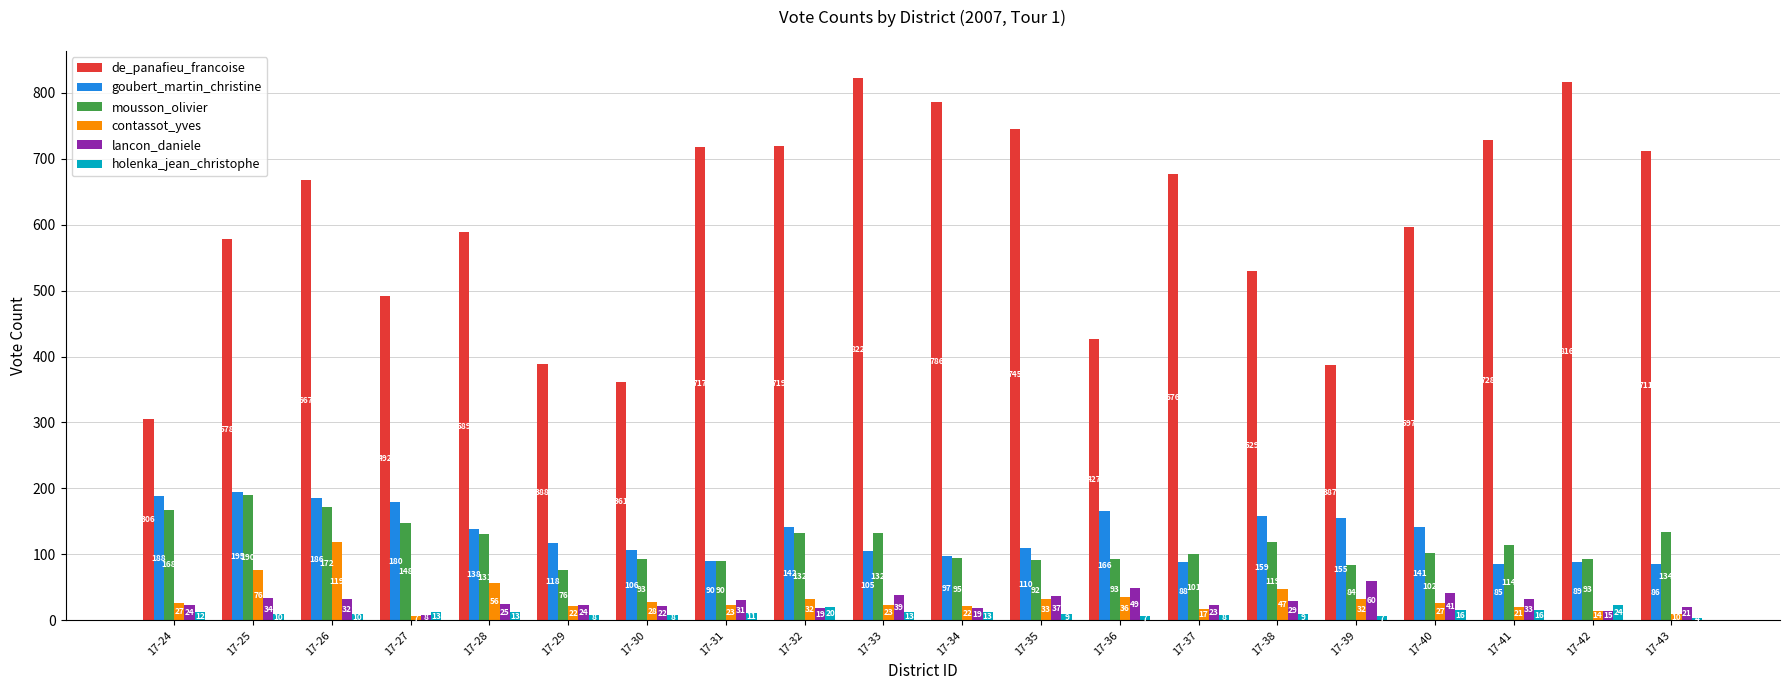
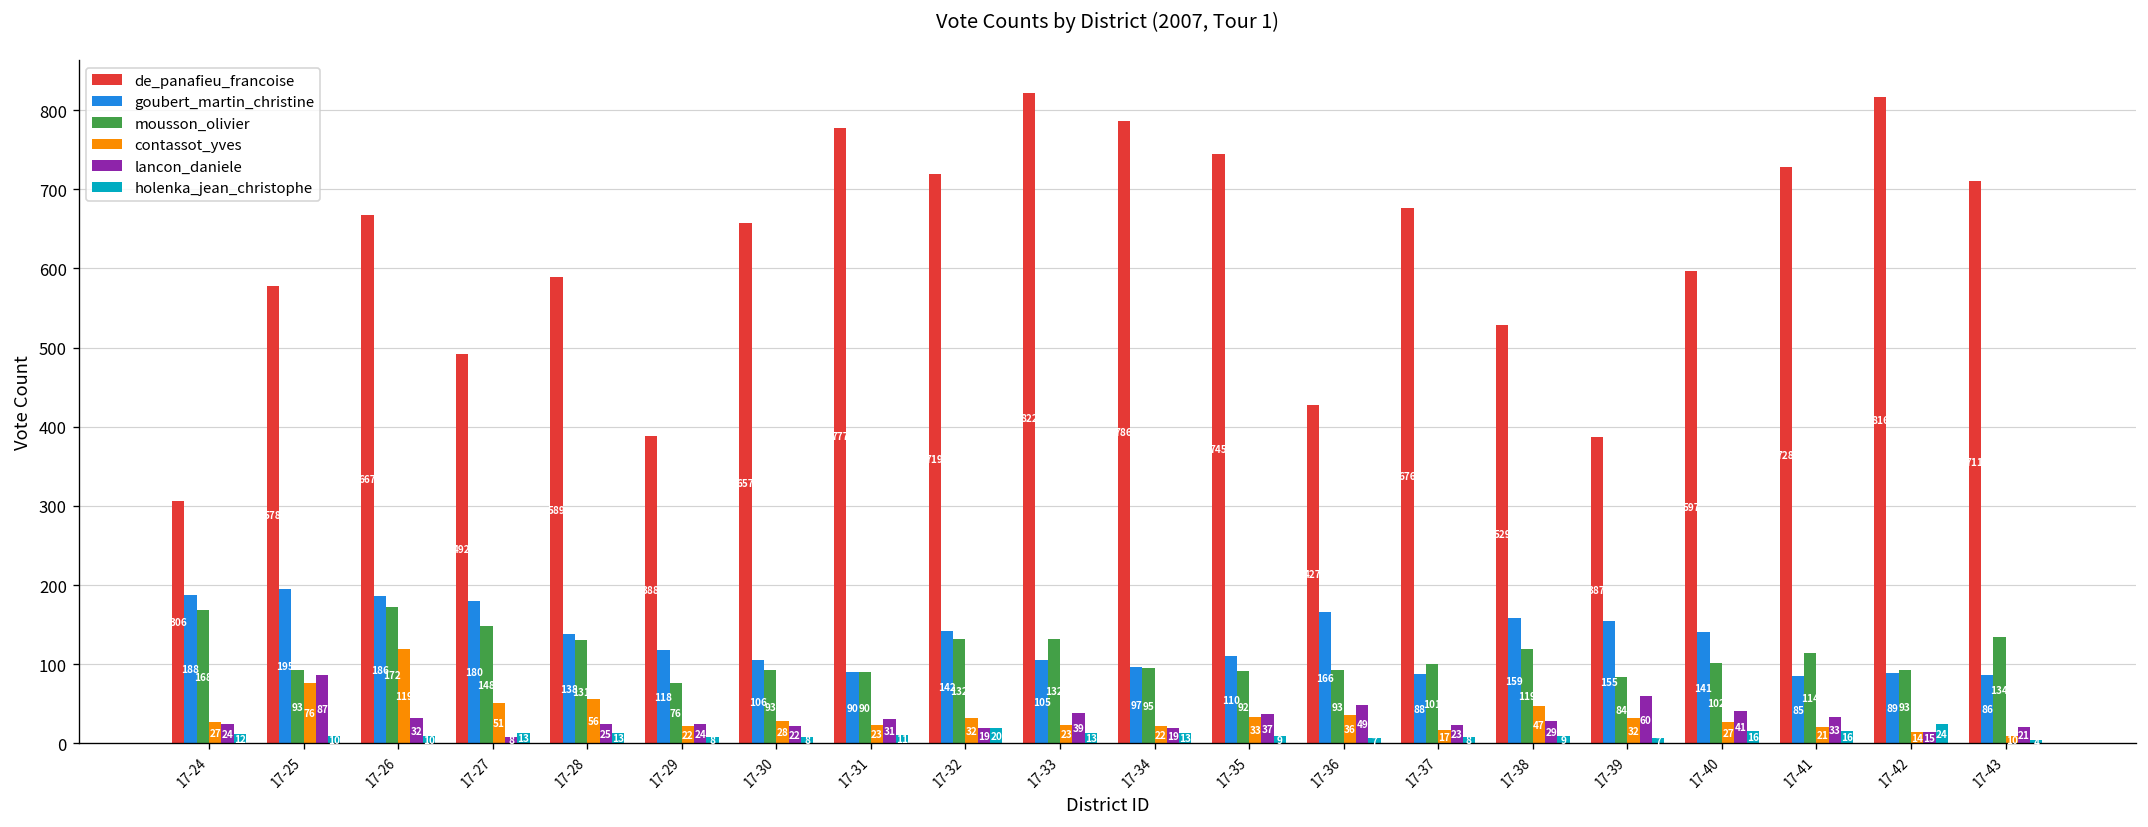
  {
    "de_panafieu_francoise": {
      "17-24": 306,
      "17-25": 578,
      "17-26": 667,
      "17-27": 492,
      "17-28": 589,
      "17-29": 388,
-     "17-30": 361,
-     "17-31": 717,
+     "17-30": 657,
+     "17-31": 777,
      "17-32": 719,
      "17-33": 822,
      "17-34": 786,
      "17-35": 745,
      "17-36": 427,
      "17-37": 676,
      "17-38": 529,
      "17-39": 387,
      "17-40": 597,
      "17-41": 728,
      "17-42": 816,
      "17-43": 711
    },
    "mousson_olivier": {
      "17-24": 168,
-     "17-25": 190,
+     "17-25": 93,
      "17-26": 172,
      "17-27": 148,
      "17-29": 76,
      "17-30": 93,
      "17-31": 90,
      "17-33": 132,
      "17-34": 95,
      "17-35": 92,
      "17-36": 93,
      "17-37": 101,
      "17-38": 119,
      "17-39": 84,
      "17-40": 102,
      "17-41": 114,
      "17-42": 93,
      "17-43": 134
    },
    "contassot_yves": {
      "17-24": 27,
      "17-25": 76,
      "17-26": 119,
-     "17-27": 7,
+     "17-27": 51,
      "17-28": 56,
      "17-29": 22,
      "17-30": 28,
      "17-31": 23,
      "17-32": 32,
      "17-33": 23,
      "17-34": 22,
      "17-35": 33,
      "17-36": 36,
      "17-37": 17,
      "17-38": 47,
      "17-39": 32,
      "17-40": 27,
      "17-41": 21,
      "17-42": 14,
      "17-43": 10
    },
    "lancon_daniele": {
      "17-24": 24,
-     "17-25": 34,
+     "17-25": 87,
      "17-26": 32,
      "17-27": 8,
      "17-28": 25,
      "17-29": 24,
      "17-30": 22,
      "17-31": 31,
      "17-32": 19,
      "17-33": 39,
      "17-34": 19,
      "17-35": 37,
      "17-36": 49,
      "17-37": 23,
      "17-38": 29,
      "17-39": 60,
      "17-40": 41,
      "17-41": 33,
      "17-42": 15,
      "17-43": 21
    }
  }
